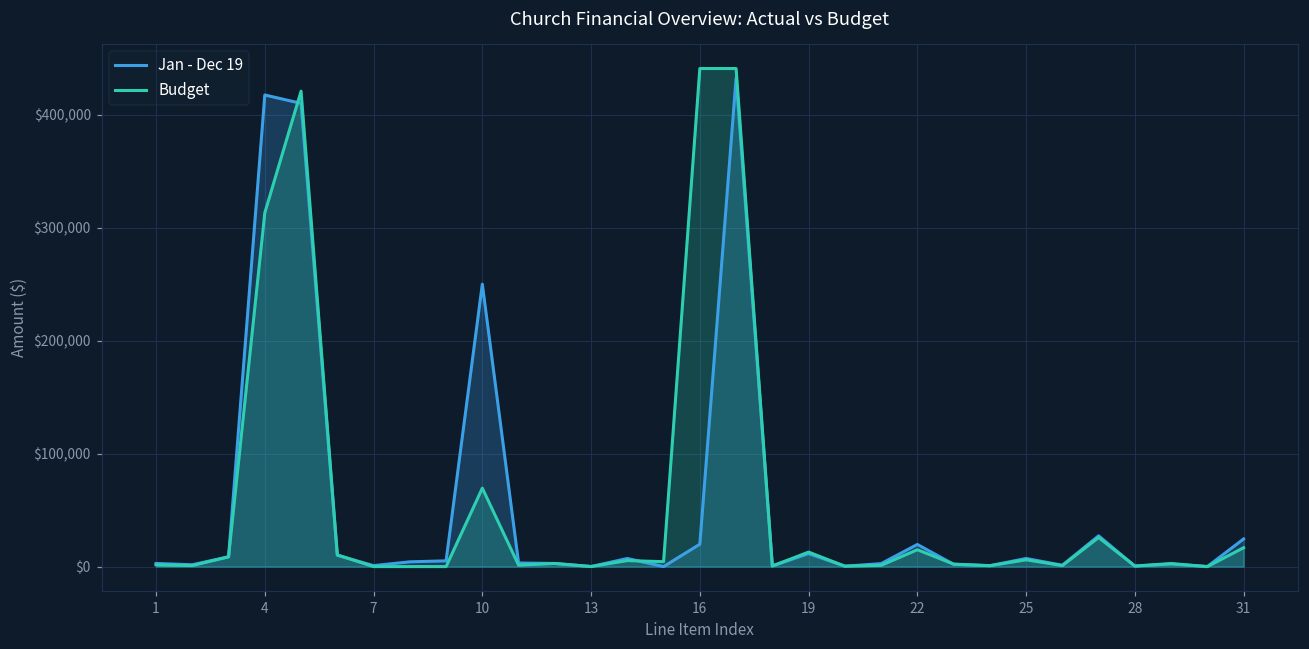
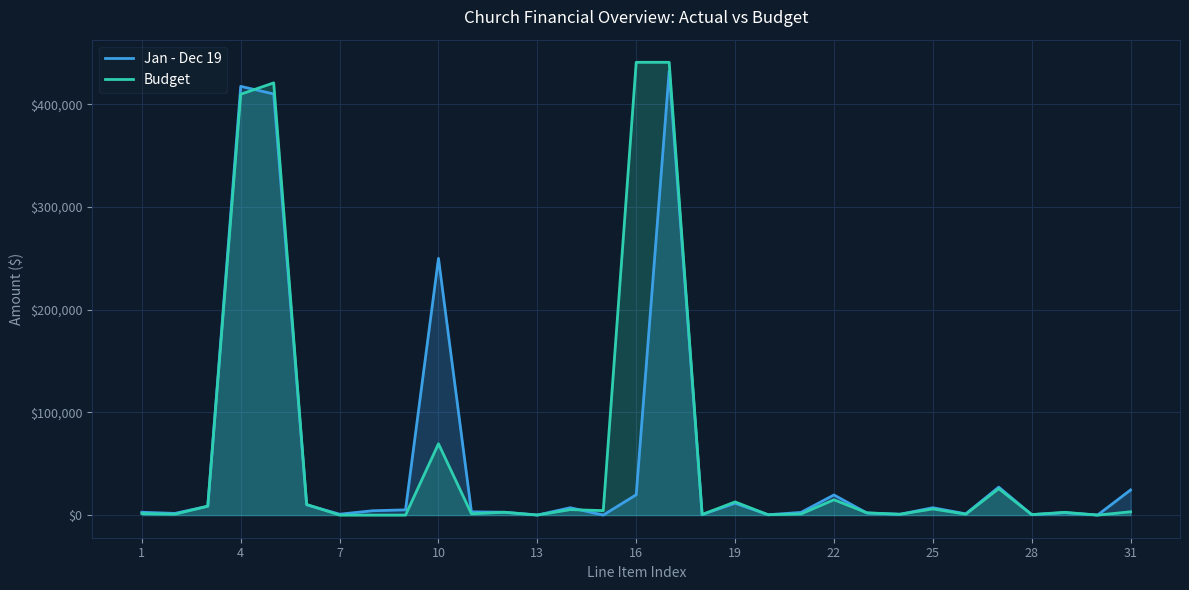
  {
    "Jan - Dec 19": {
      "4": "$418,000",
      "10": "$250,000",
      "16": "$20,000",
      "22": "$20,000",
      "31": "$24,000"
    },
    "Budget": {
-     "4": "$313,000",
+     "4": "$410,000",
      "10": "$69,000",
      "16": "$441,000",
      "22": "$15,000",
-     "31": "$17,000"
+     "31": "$3,000"
    }
  }
